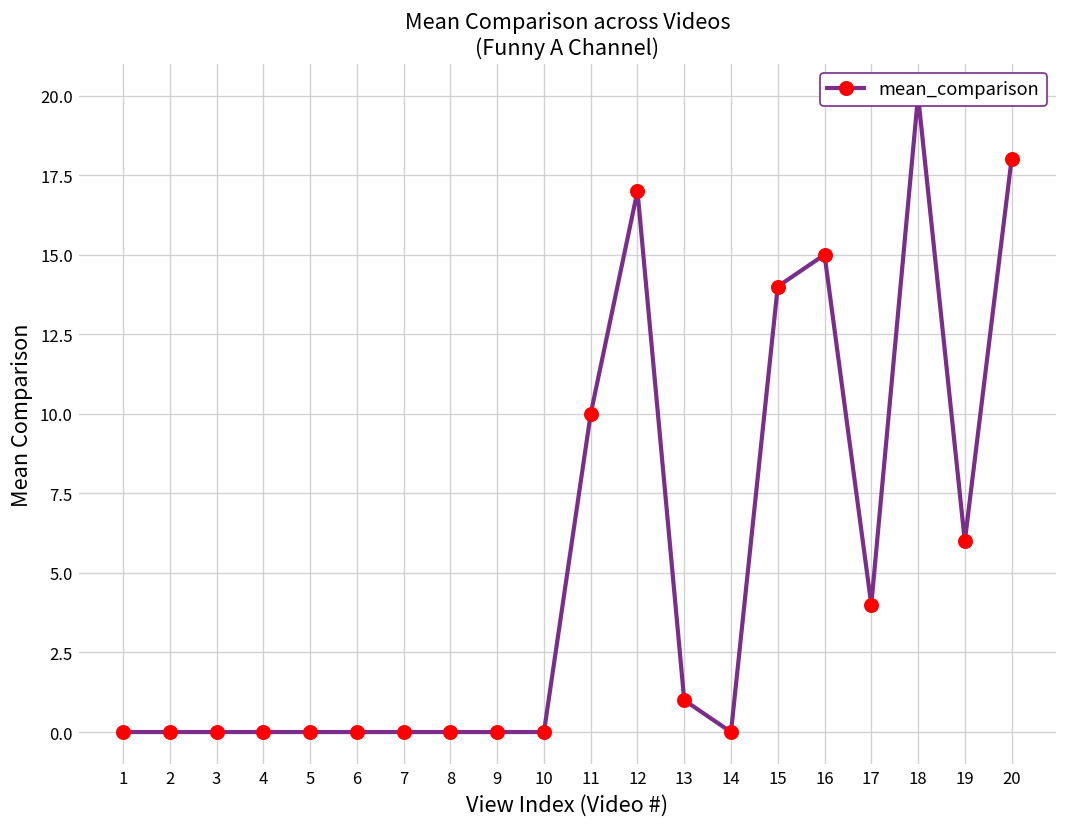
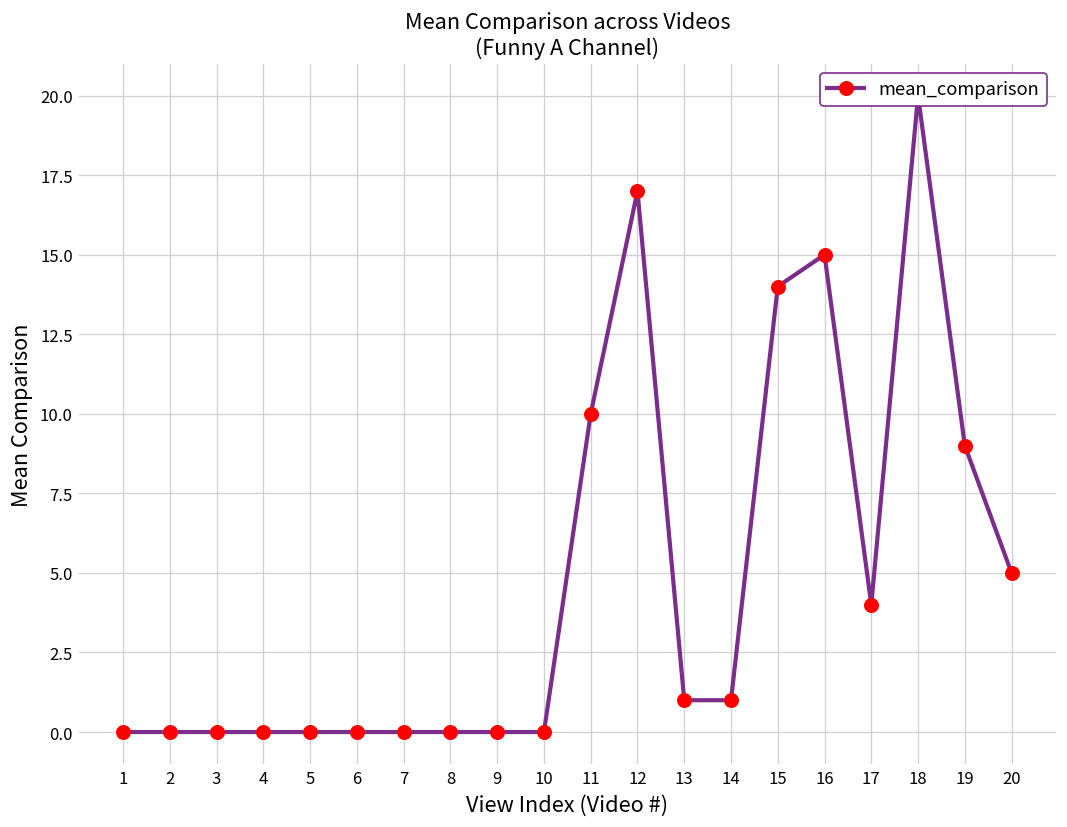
  {
    "1": 0,
    "2": 0,
    "3": 0,
    "4": 0,
    "5": 0,
    "6": 0,
    "7": 0,
    "8": 0,
    "9": 0,
    "10": 0,
    "11": 10,
    "12": 17,
    "13": 1,
-   "14": 0,
+   "14": 1,
    "15": 14,
    "16": 15,
    "17": 4,
-   "19": 6,
-   "20": 18
+   "19": 9,
+   "20": 5
  }
